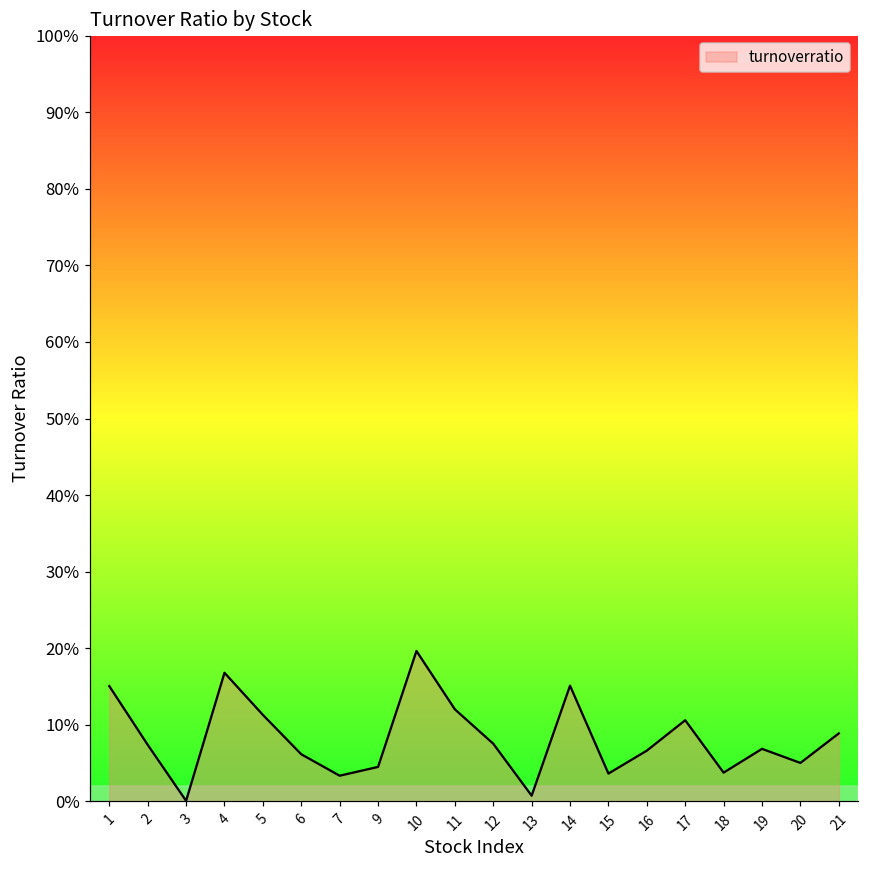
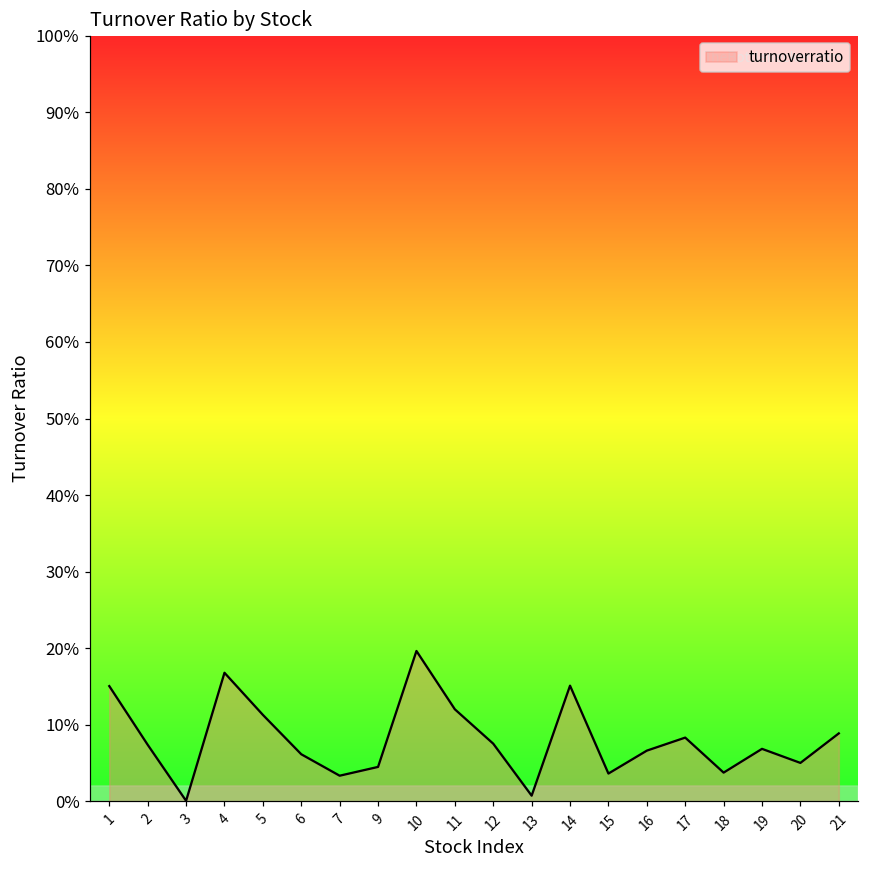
  {
    "1": "15%",
    "2": "7%",
    "4": "17%",
    "5": "11%",
    "6": "6%",
    "7": "3%",
    "9": "5%",
    "10": "20%",
    "11": "12%",
    "12": "8%",
    "14": "15%",
    "15": "4%",
    "16": "7%",
-   "17": "11%",
+   "17": "8%",
    "18": "4%",
    "19": "7%",
    "20": "5%",
    "21": "9%"
  }
